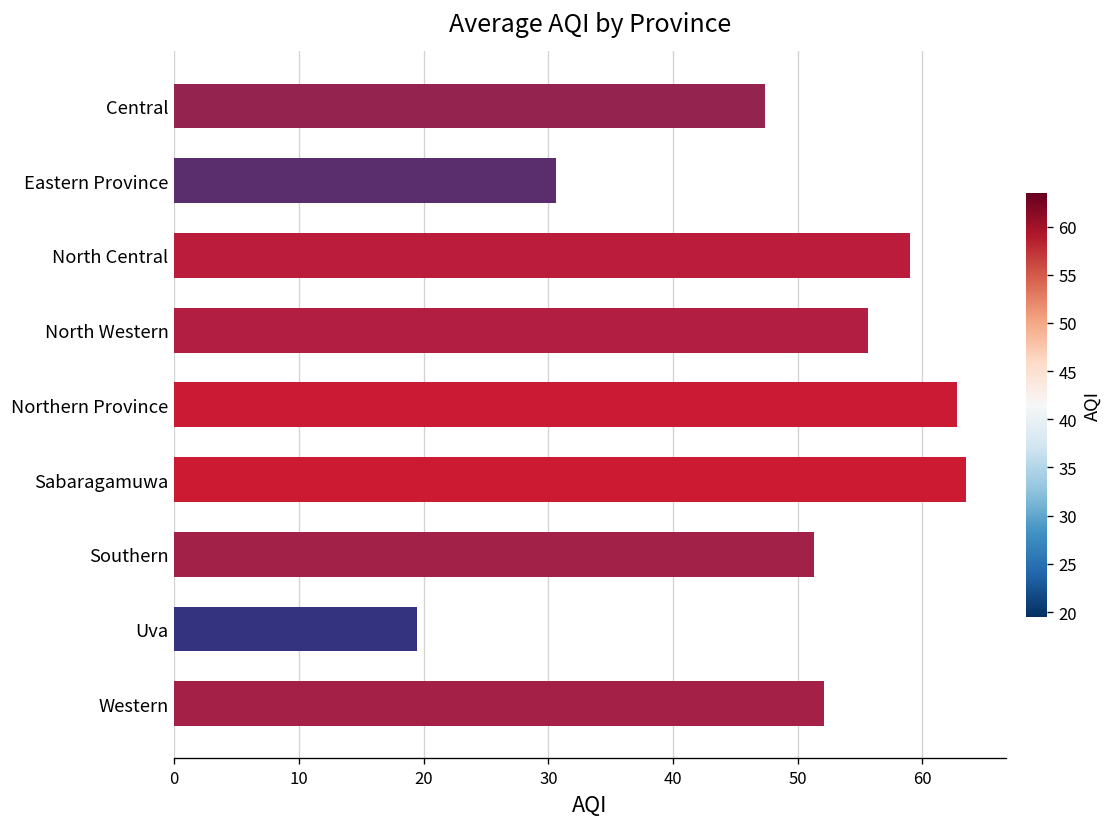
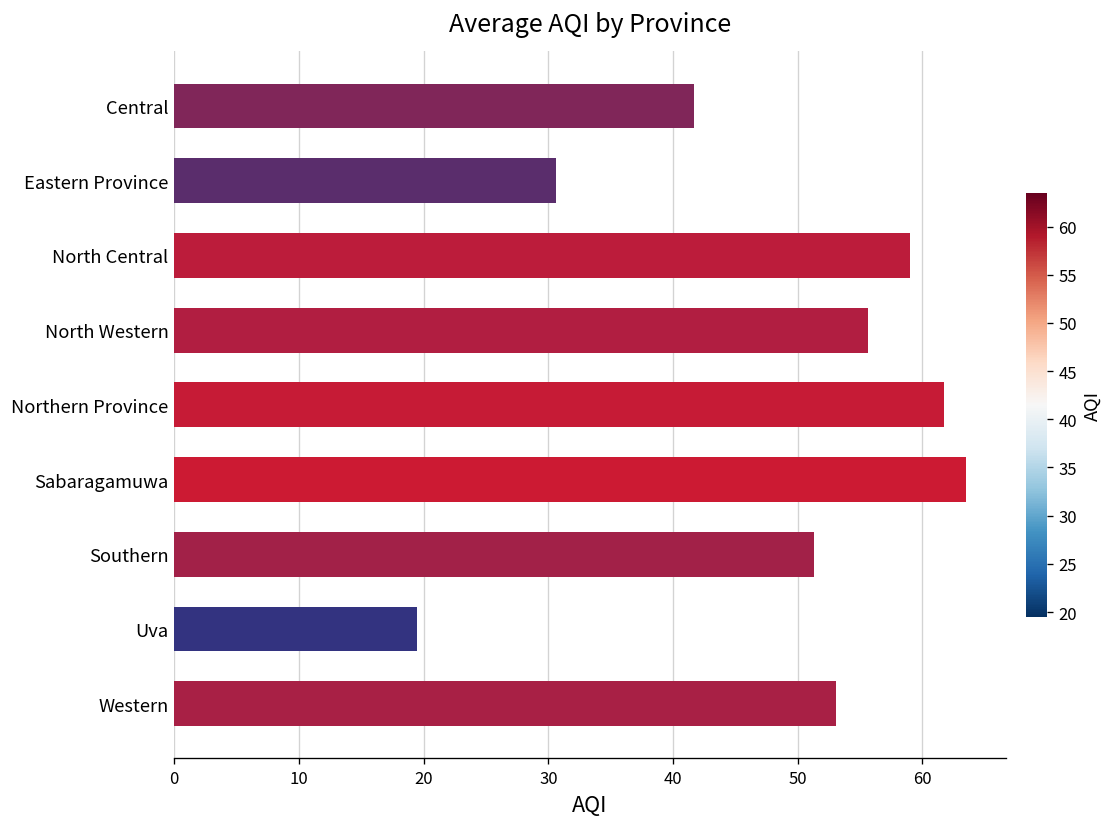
  {
-   "Central": 47.4,
+   "Central": 41.7,
    "Eastern Province": 30.6,
    "North Central": 59.0,
    "North Western": 55.7,
-   "Northern Province": 62.8,
+   "Northern Province": 61.8,
    "Sabaragamuwa": 63.5,
    "Southern": 51.3,
    "Uva": 19.5,
-   "Western": 52.1
+   "Western": 53.1
  }
